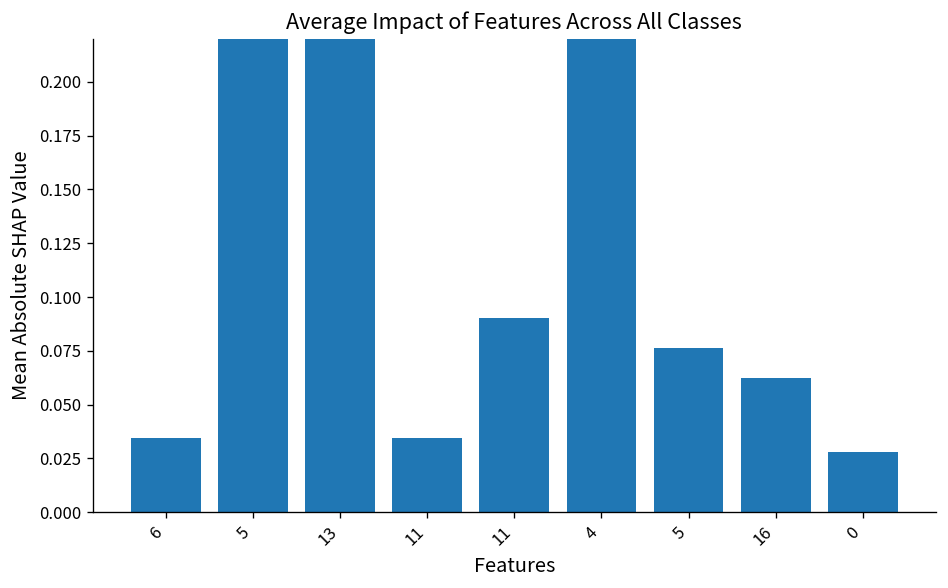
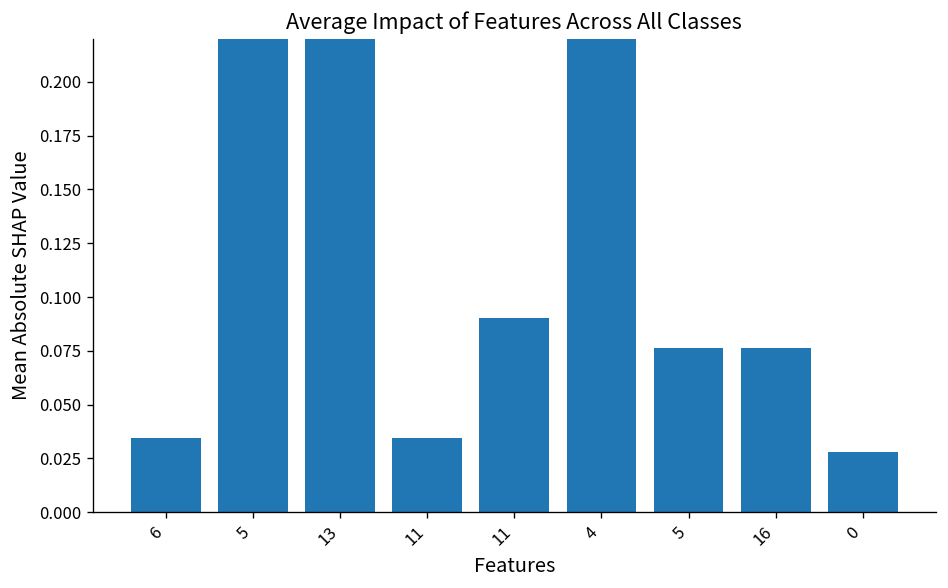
  {
    "6": 0.035,
-   "16": 0.063,
+   "16": 0.076,
    "0": 0.028
  }
